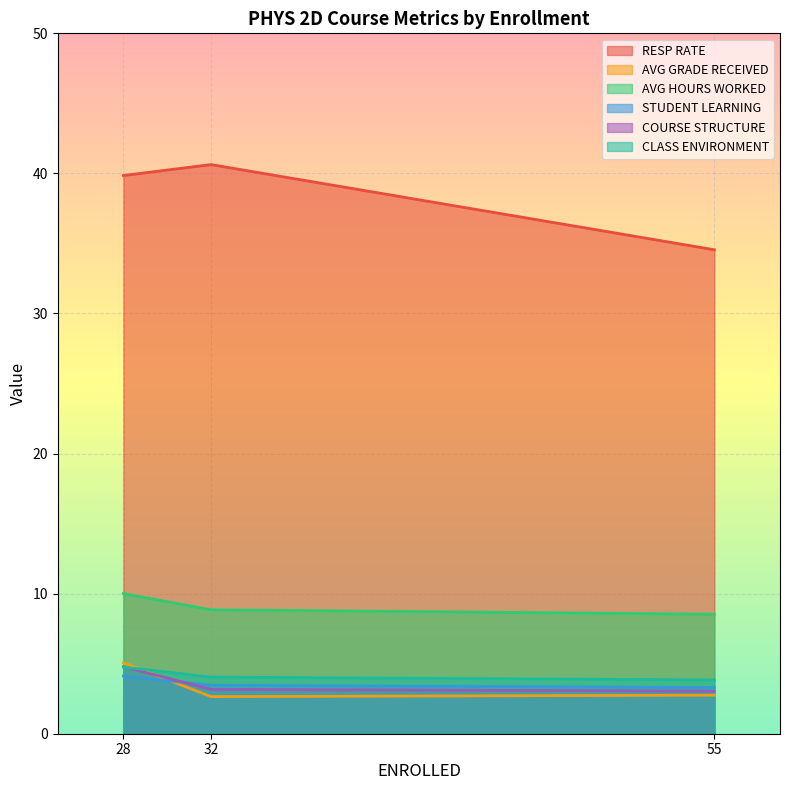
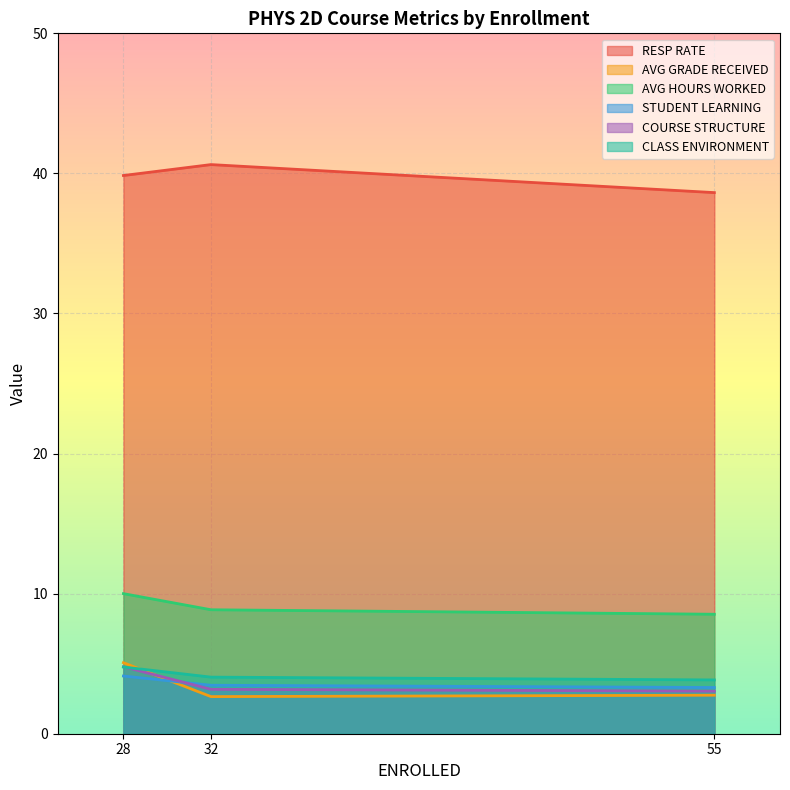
  {
    "RESP RATE": {
      "28": 39.9,
      "32": 40.6,
-     "55": 34.6
+     "55": 38.6
    },
    "AVG GRADE RECEIVED": {
      "28": 5.1,
      "32": 2.7,
      "55": 2.8
    },
    "STUDENT LEARNING": {
      "28": 4.1,
      "32": 3.5,
      "55": 3.3
    },
    "COURSE STRUCTURE": {
      "32": 3.2,
      "55": 3.0
    }
  }
